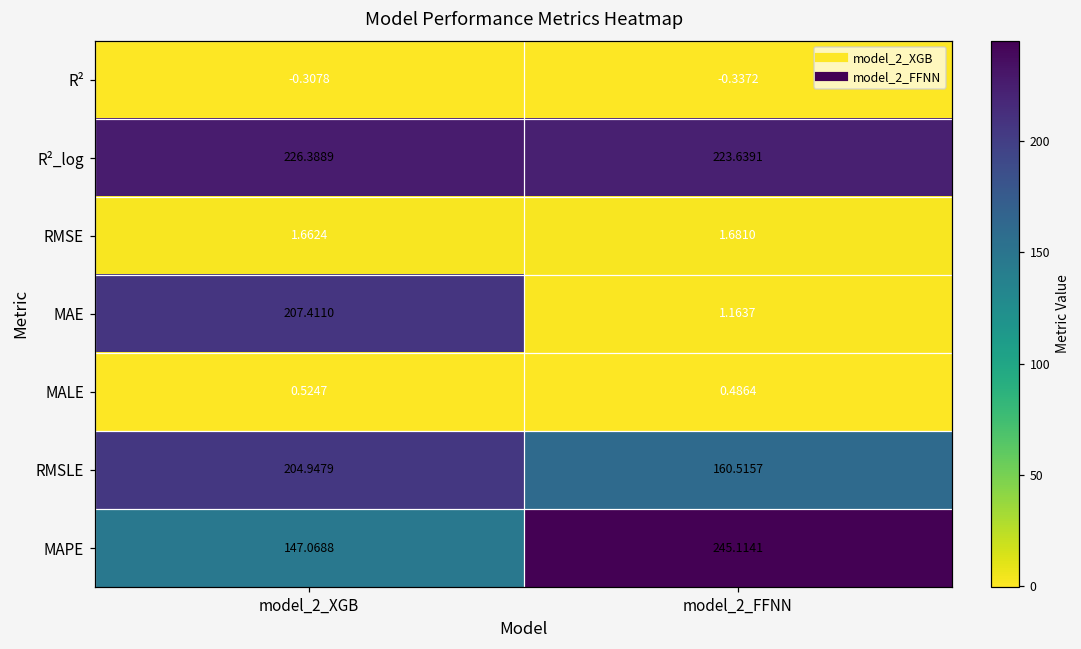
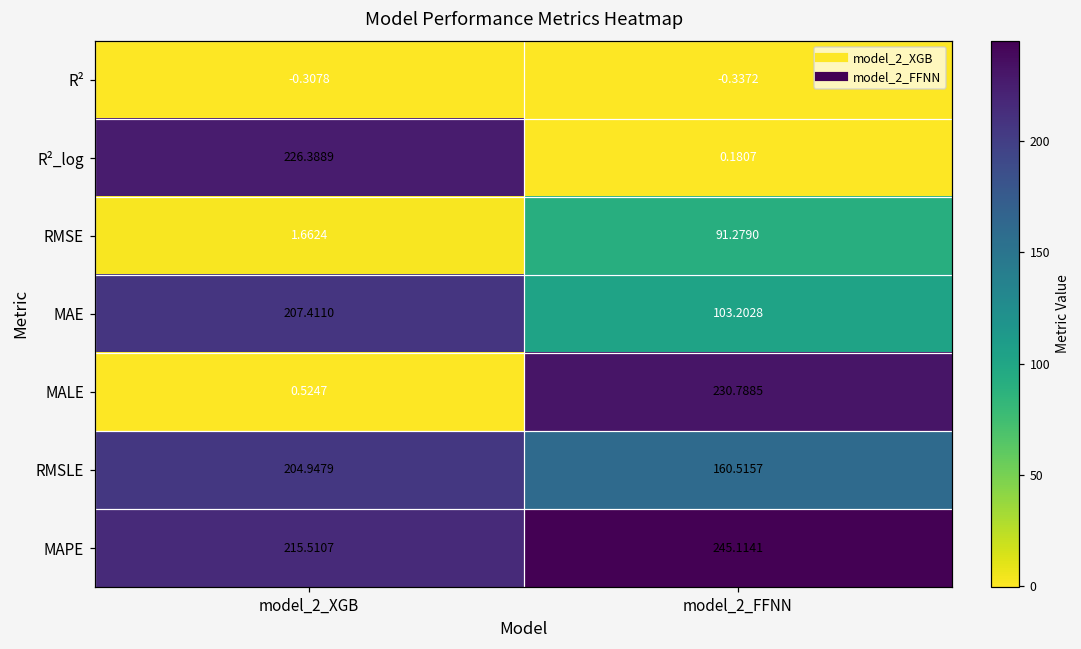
  {
    "R²": {
      "model_2_XGB": -0.3078,
      "model_2_FFNN": -0.3372
    },
    "R²_log": {
      "model_2_XGB": 226.3889,
-     "model_2_FFNN": 223.6391
+     "model_2_FFNN": 0.1807
    },
    "RMSE": {
      "model_2_XGB": 1.6624,
-     "model_2_FFNN": 1.6810
+     "model_2_FFNN": 91.2790
    },
    "MAE": {
      "model_2_XGB": 207.4110,
-     "model_2_FFNN": 1.1637
+     "model_2_FFNN": 103.2028
    },
    "MALE": {
      "model_2_XGB": 0.5247,
-     "model_2_FFNN": 0.4864
+     "model_2_FFNN": 230.7885
    },
    "RMSLE": {
      "model_2_XGB": 204.9479,
      "model_2_FFNN": 160.5157
    },
    "MAPE": {
-     "model_2_XGB": 147.0688,
+     "model_2_XGB": 215.5107,
      "model_2_FFNN": 245.1141
    }
  }
